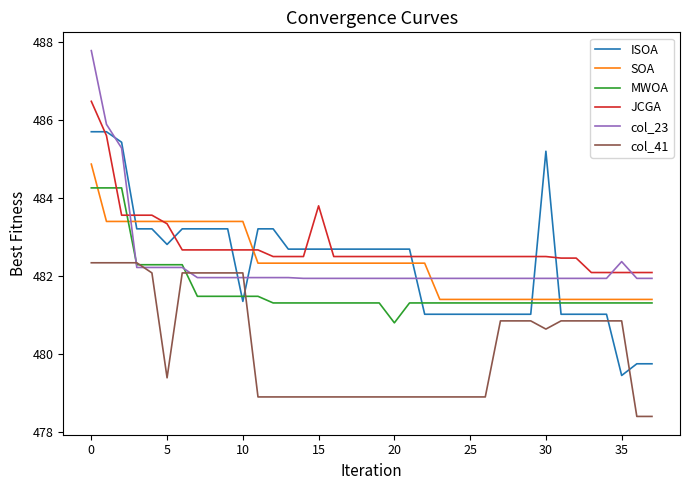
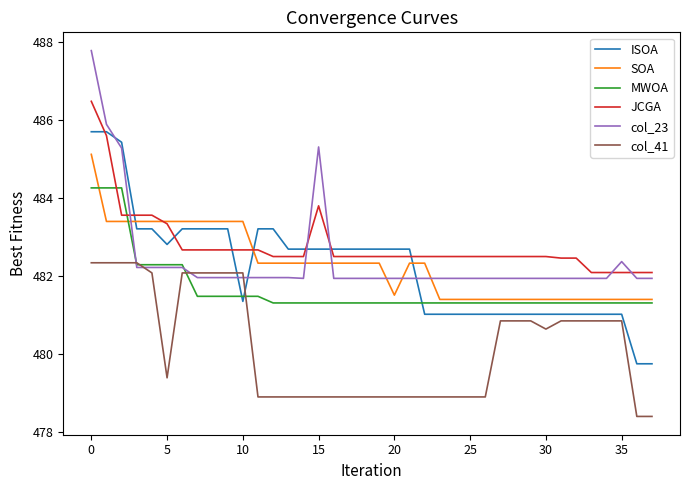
  {
    "ISOA": {
      "0": 485.7,
      "5": 482.8,
      "10": 481.4,
      "15": 482.7,
      "20": 482.7,
      "25": 481.0,
-     "30": 485.2,
-     "35": 479.5
+     "30": 481.0,
+     "35": 481.0
    },
    "SOA": {
-     "0": 484.9,
+     "0": 485.1,
      "10": 483.4,
      "15": 482.3,
-     "20": 482.3,
+     "20": 481.5,
      "25": 481.4,
      "30": 481.4,
      "35": 481.4
    },
    "MWOA": {
      "0": 484.3,
      "5": 482.3,
      "10": 481.5,
      "15": 481.3,
-     "20": 480.8,
+     "20": 481.3,
      "25": 481.3,
      "30": 481.3,
      "35": 481.3
    },
    "JCGA": {
      "0": 486.5,
      "10": 482.7,
      "15": 483.8,
      "20": 482.5,
      "25": 482.5,
      "30": 482.5,
      "35": 482.1
    },
    "col_23": {
      "0": 487.8,
      "5": 482.2,
      "10": 482.0,
-     "15": 482.0,
+     "15": 485.3,
      "20": 482.0,
      "25": 482.0,
      "30": 482.0,
      "35": 482.4
    },
    "col_41": {
      "0": 482.4,
      "5": 479.4,
      "10": 482.1,
      "15": 478.9,
      "20": 478.9,
      "25": 478.9,
      "30": 480.7,
      "35": 480.9
    }
  }
